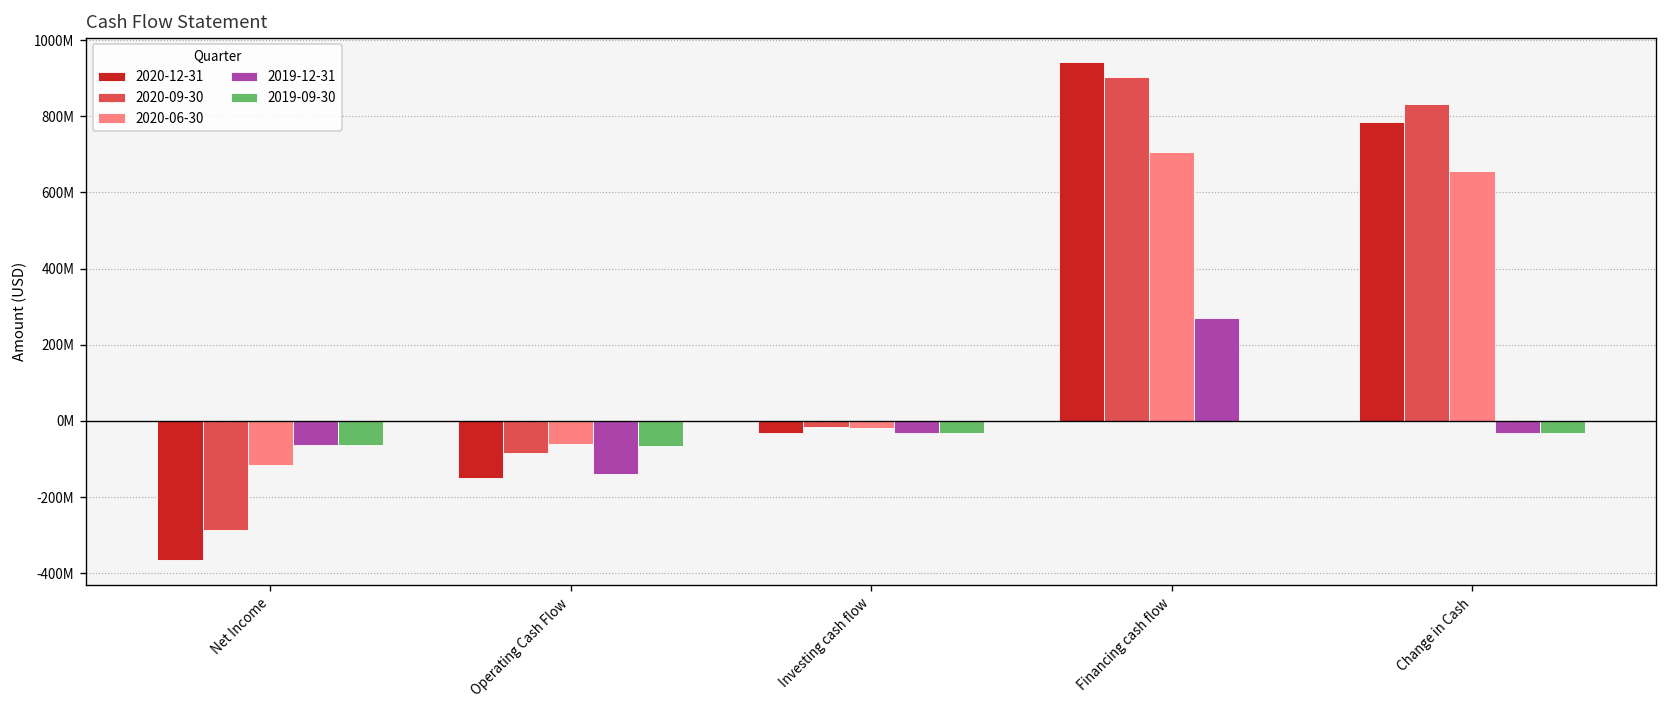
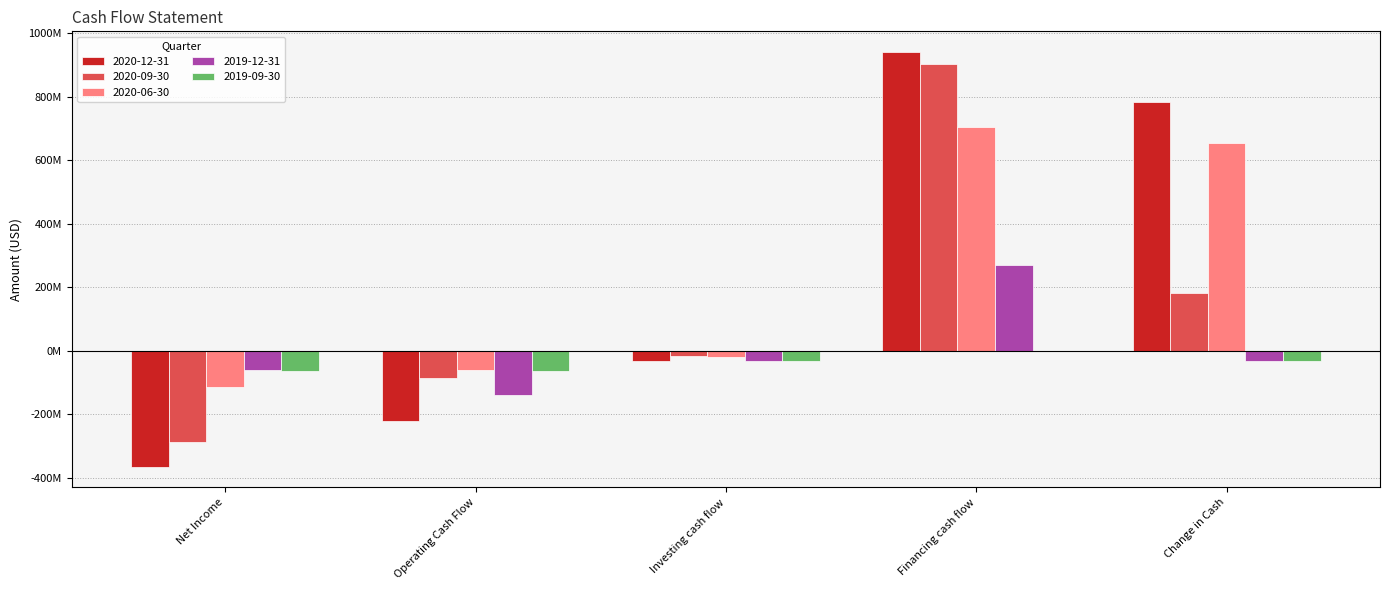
  {
    "2020-12-31": {
      "Net Income": -360000000,
-     "Operating Cash Flow": -150000000,
+     "Operating Cash Flow": -220000000,
      "Investing cash flow": -30000000,
      "Financing cash flow": 940000000,
      "Change in Cash": 790000000
    },
    "2020-09-30": {
      "Net Income": -290000000,
      "Operating Cash Flow": -90000000,
      "Investing cash flow": -10000000,
      "Financing cash flow": 900000000,
-     "Change in Cash": 830000000
+     "Change in Cash": 180000000
    },
    "2020-06-30": {
      "Net Income": -120000000,
      "Operating Cash Flow": -60000000,
      "Investing cash flow": -20000000,
      "Financing cash flow": 710000000,
      "Change in Cash": 650000000
    },
    "2019-12-31": {
      "Net Income": -60000000,
      "Operating Cash Flow": -140000000,
      "Investing cash flow": -30000000,
      "Financing cash flow": 270000000,
      "Change in Cash": -30000000
    },
    "2019-09-30": {
      "Net Income": -60000000,
      "Operating Cash Flow": -60000000,
      "Investing cash flow": -30000000,
      "Financing cash flow": 0,
      "Change in Cash": -30000000
    }
  }
